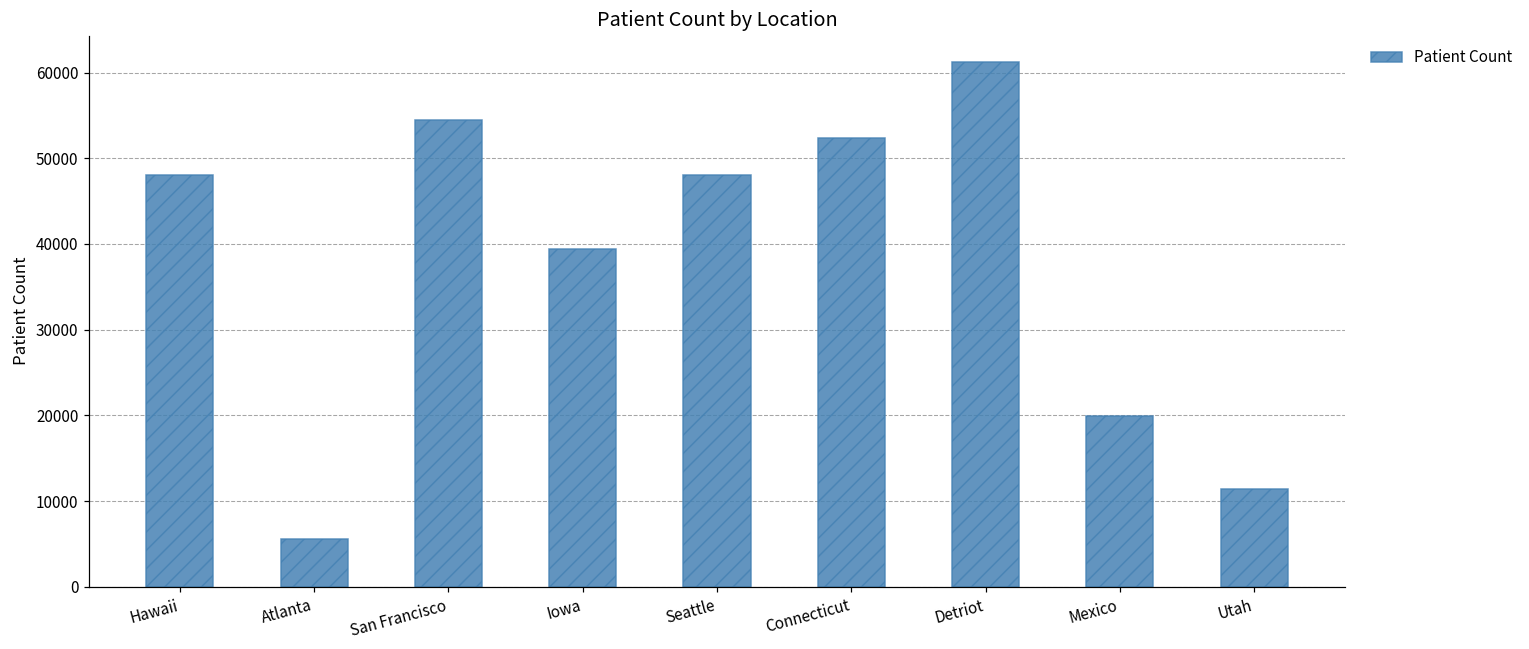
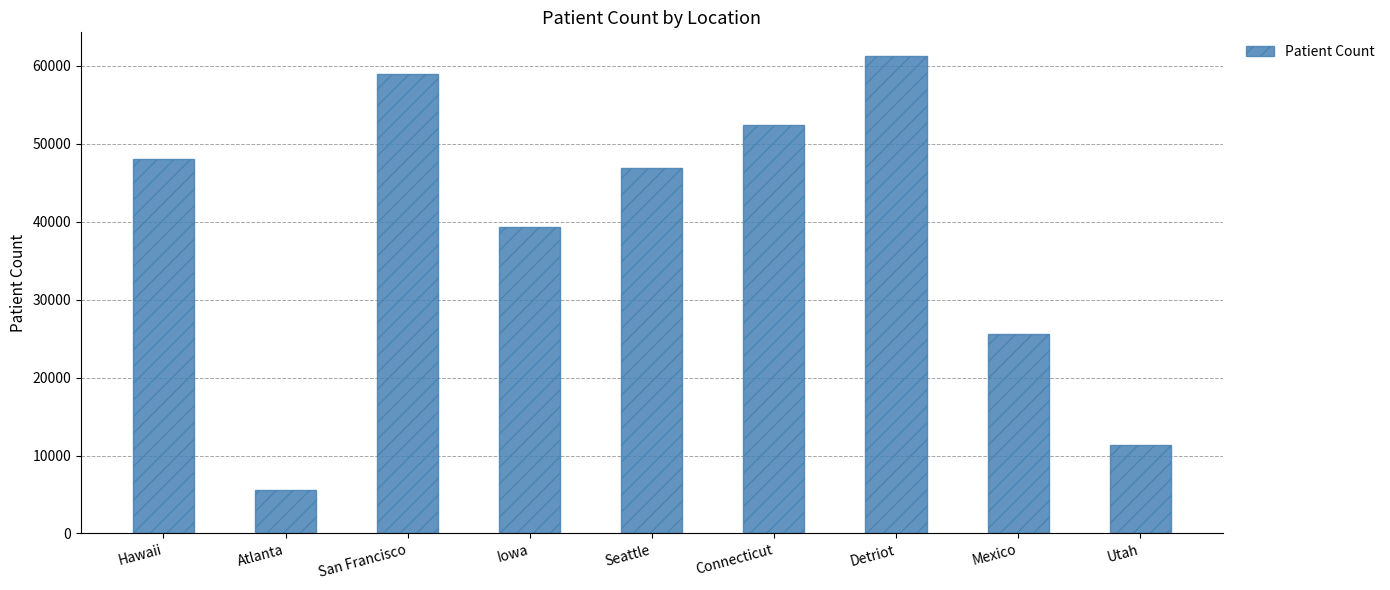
  {
    "Hawaii": 48000,
    "Atlanta": 6000,
-   "San Francisco": 54000,
+   "San Francisco": 59000,
    "Iowa": 39000,
-   "Seattle": 48000,
+   "Seattle": 47000,
    "Connecticut": 52000,
    "Detriot": 61000,
-   "Mexico": 20000,
+   "Mexico": 26000,
    "Utah": 11000
  }
